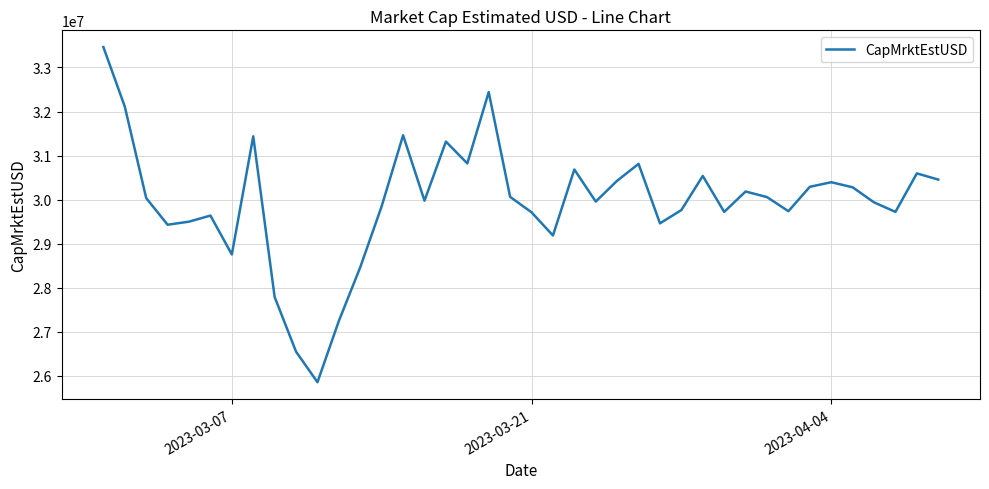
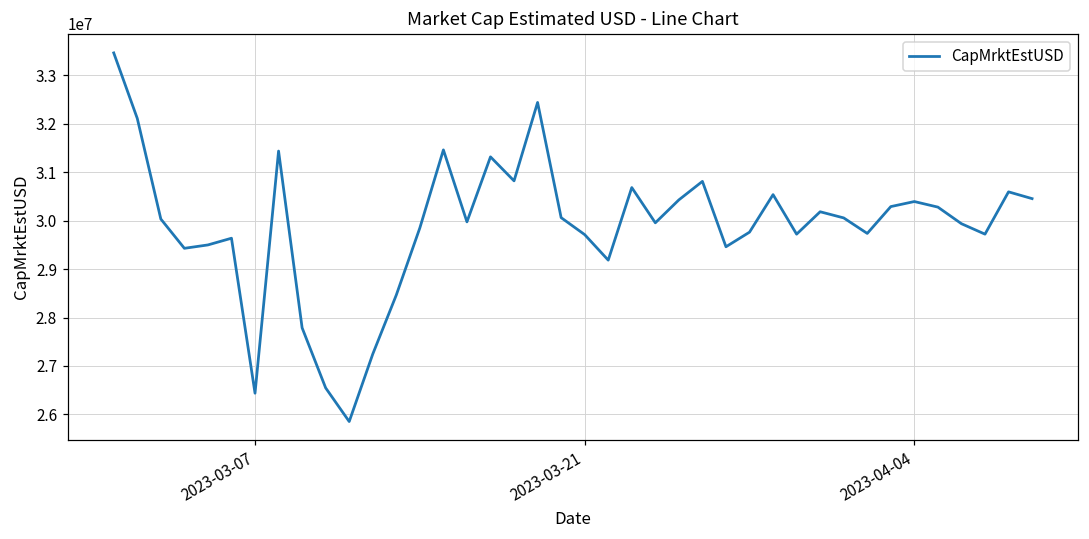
  {
-   "2023-03-07": 28800000,
+   "2023-03-07": 26400000,
    "2023-03-21": 29700000,
    "2023-04-04": 30400000
  }
